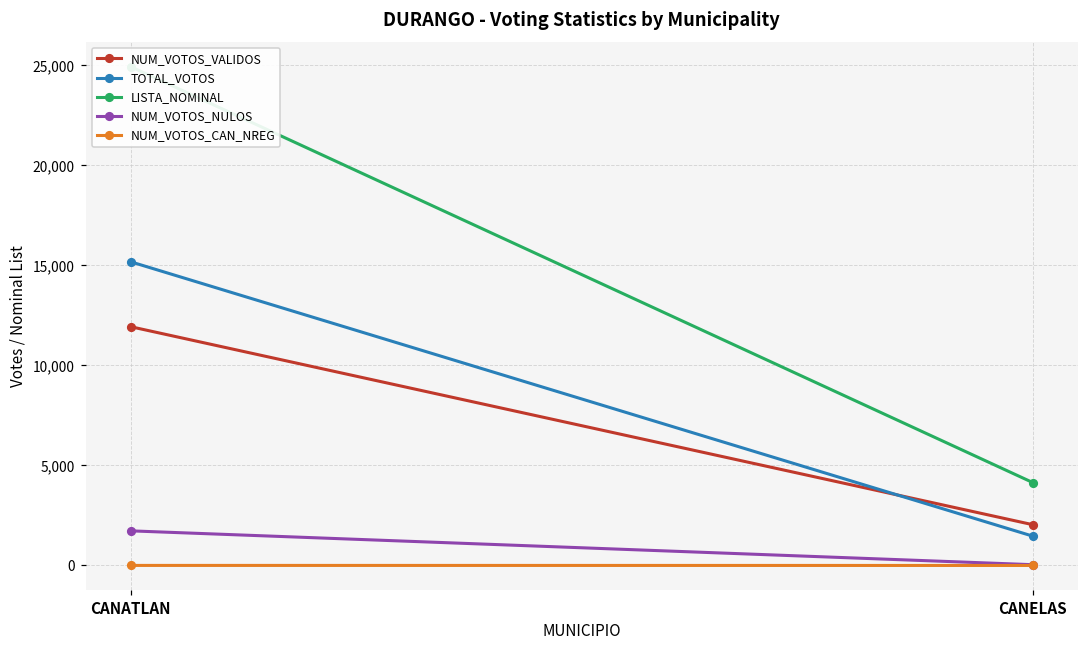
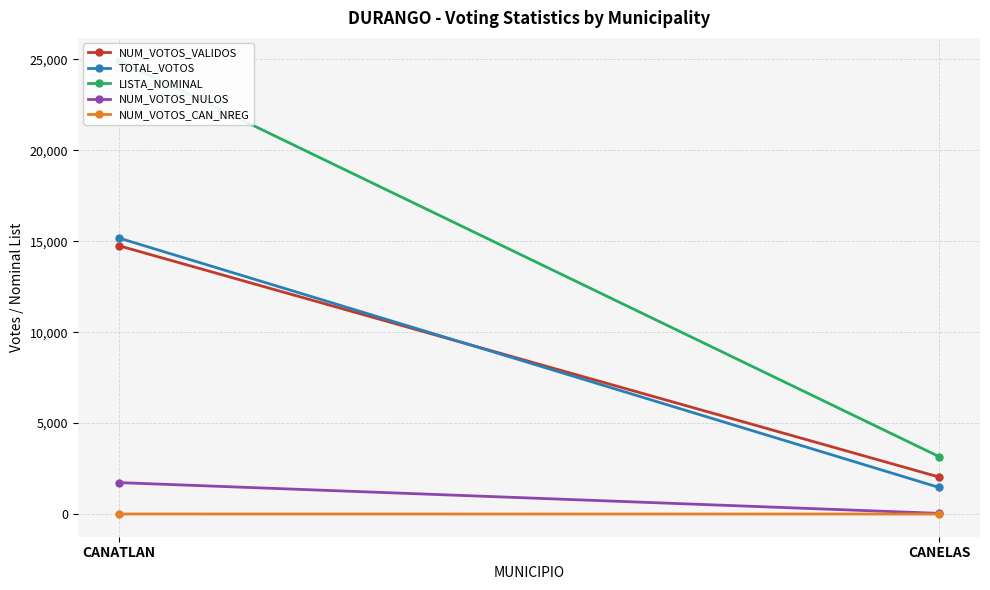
  {
    "NUM_VOTOS_VALIDOS": {
-     "CANATLAN": "11,900",
+     "CANATLAN": "14,800",
      "CANELAS": "2,000"
    },
    "TOTAL_VOTOS": {
      "CANATLAN": "15,200",
      "CANELAS": "1,500"
    },
    "LISTA_NOMINAL": {
-     "CANELAS": "4,100"
+     "CANELAS": "3,200"
    },
    "NUM_VOTOS_NULOS": {
      "CANATLAN": "1,700"
    },
    "NUM_VOTOS_CAN_NREG": {
      "CANATLAN": "0"
    }
  }
